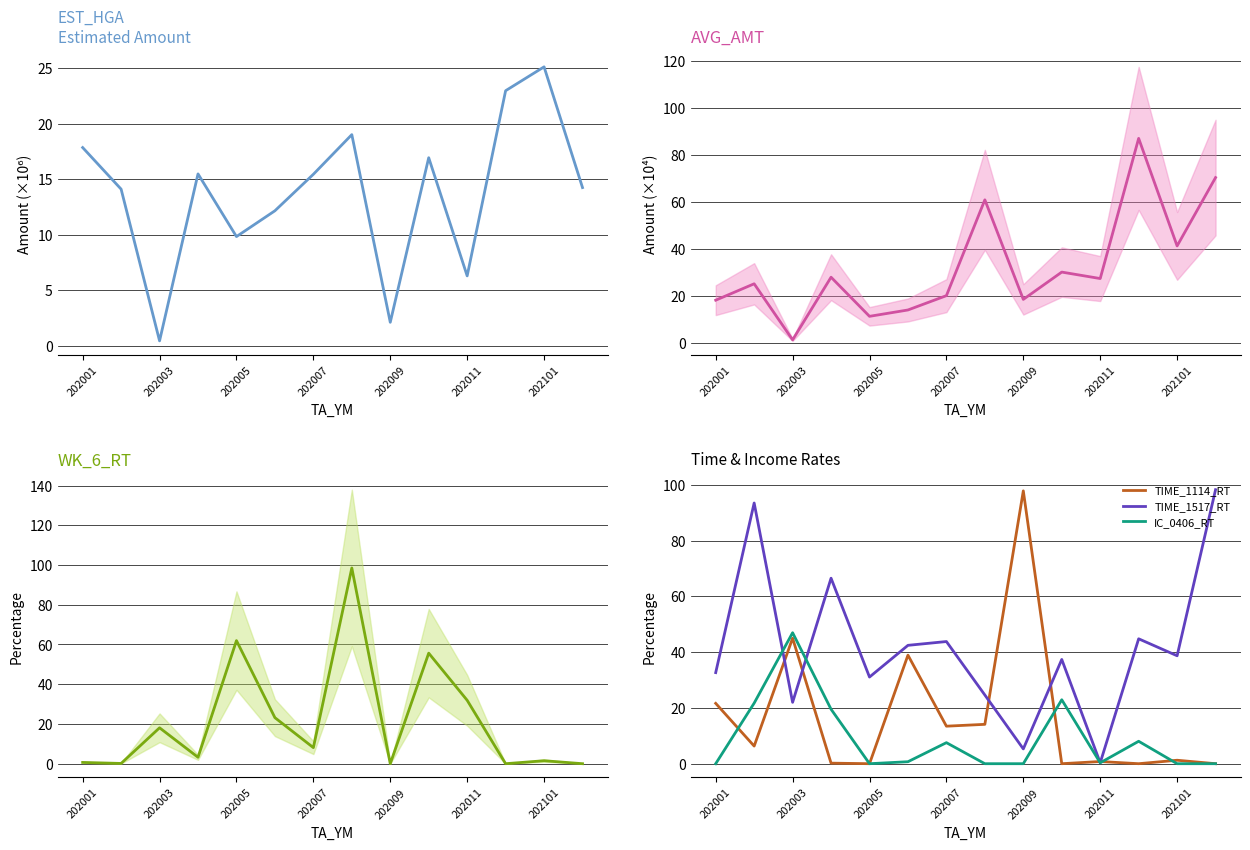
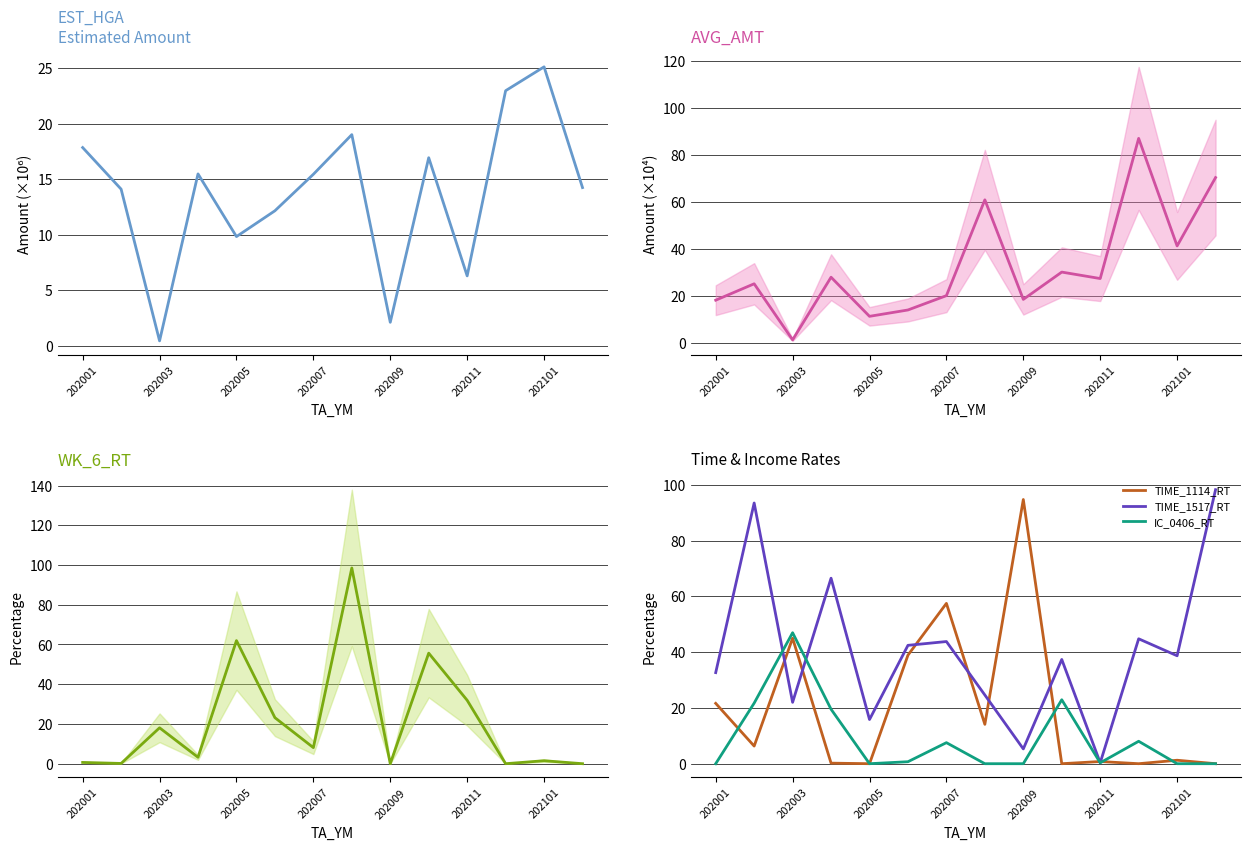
  {
    "EST_HGA Estimated Amount": {
      "202001": 17.9,
      "202003": 0.4,
      "202005": 9.8,
      "202007": 15.5,
      "202009": 2.1,
      "202011": 6.3,
      "202101": 25.1
    },
    "Time & Income Rates": {
      "TIME_1114_RT": {
        "202001": 22,
        "202003": 45,
-       "202007": 13,
-       "202009": 98,
+       "202007": 57,
+       "202009": 95,
        "202101": 1
      },
      "TIME_1517_RT": {
        "202001": 33,
        "202003": 22,
-       "202005": 31,
+       "202005": 16,
        "202007": 44,
        "202009": 5,
        "202101": 39
      },
      "IC_0406_RT": {
        "202001": 0,
        "202003": 47,
        "202007": 8,
        "202009": 0,
        "202101": 0
      }
    }
  }
